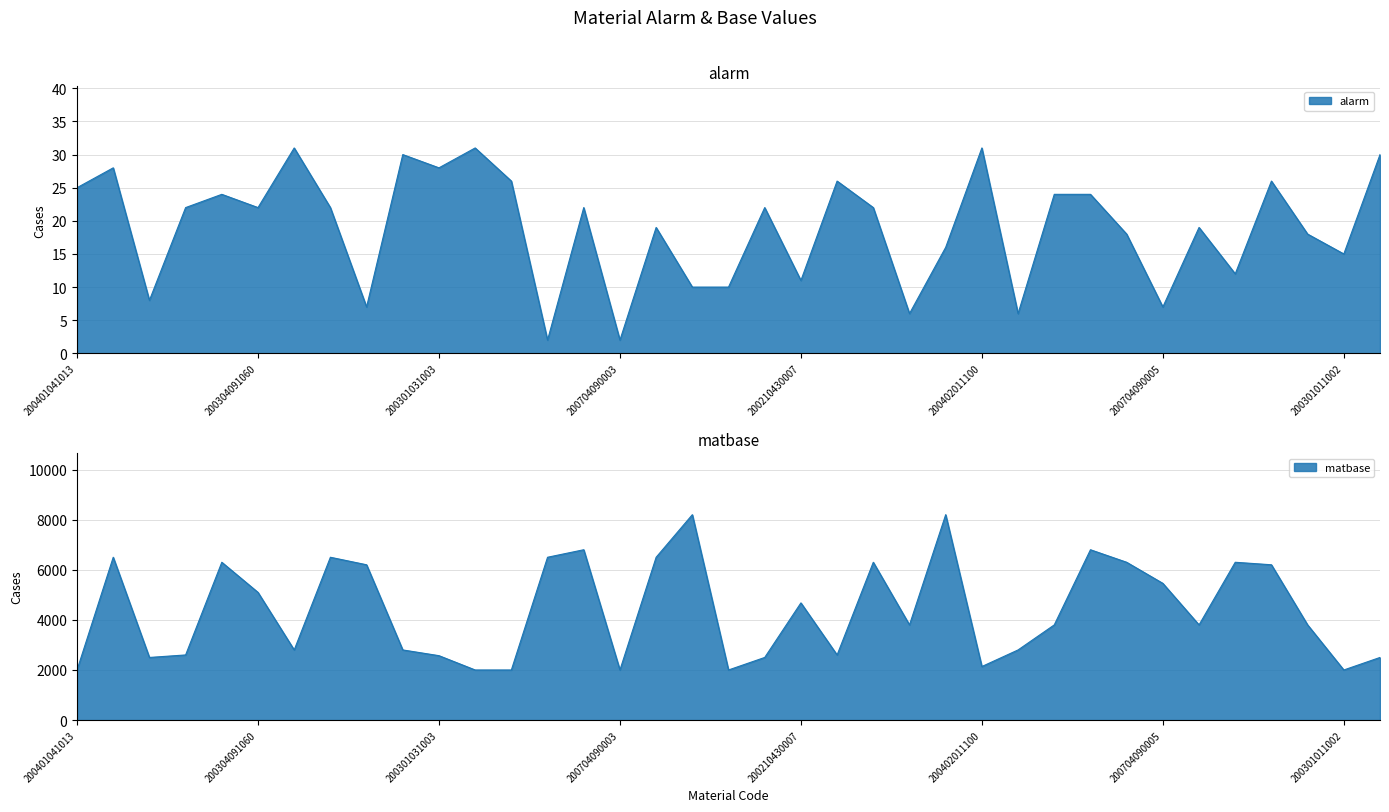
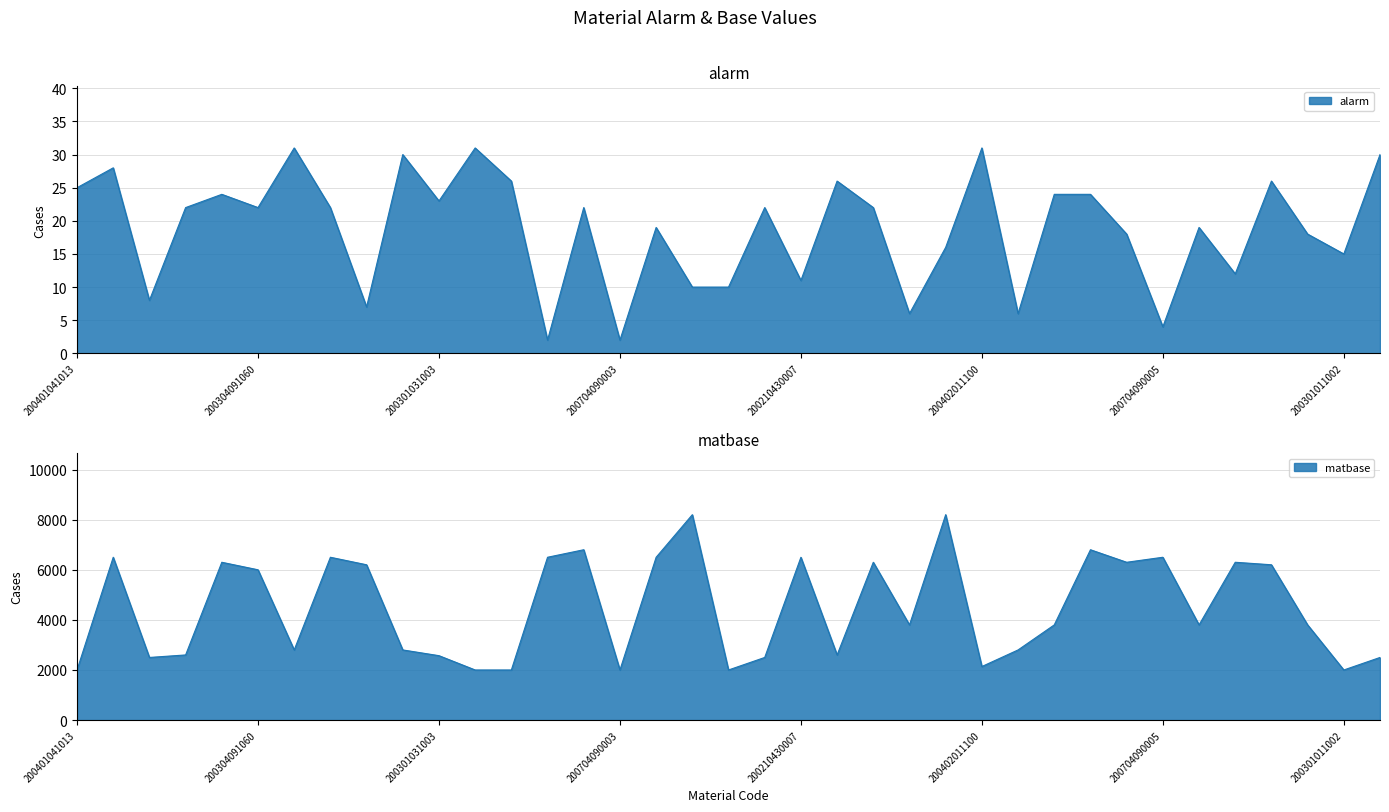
  {
    "alarm": {
      "200401041013": 25,
      "200304091060": 22,
-     "200301031003": 28,
+     "200301031003": 23,
      "200704090003": 2,
      "200210430007": 11,
      "200402011100": 31,
-     "200704090005": 7,
+     "200704090005": 4,
      "200301011002": 15
    },
    "matbase": {
      "200401041013": 2000,
-     "200304091060": 5100,
+     "200304091060": 6000,
      "200301031003": 2600,
      "200704090003": 2000,
-     "200210430007": 4700,
+     "200210430007": 6500,
      "200402011100": 2100,
-     "200704090005": 5500,
+     "200704090005": 6500,
      "200301011002": 2000
    }
  }
